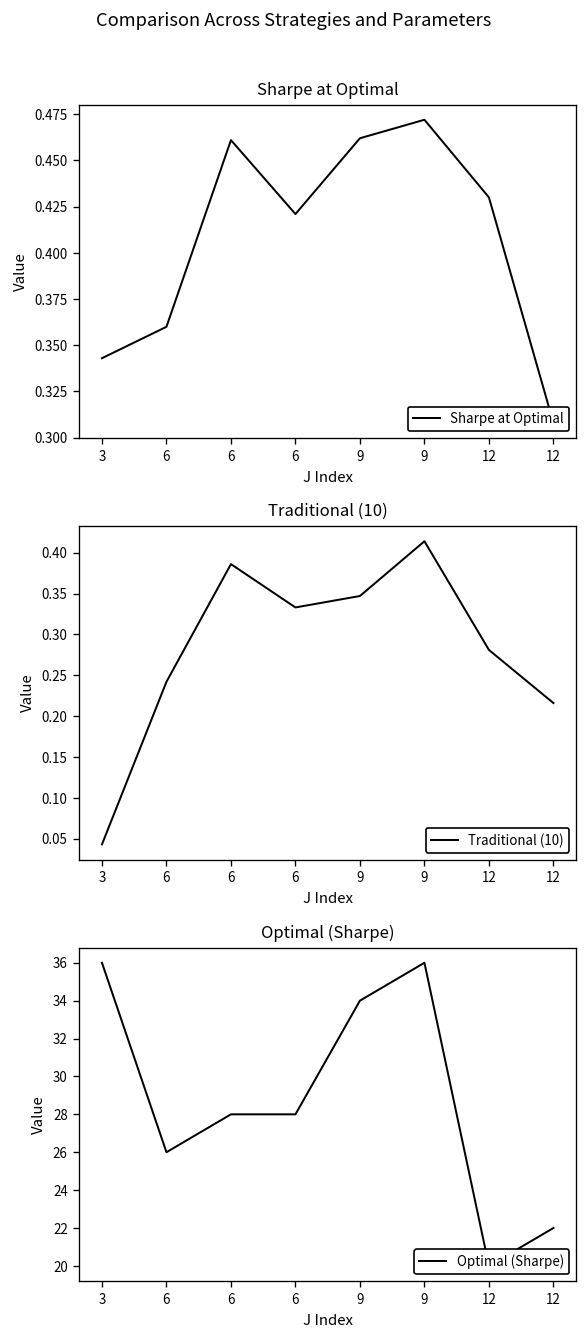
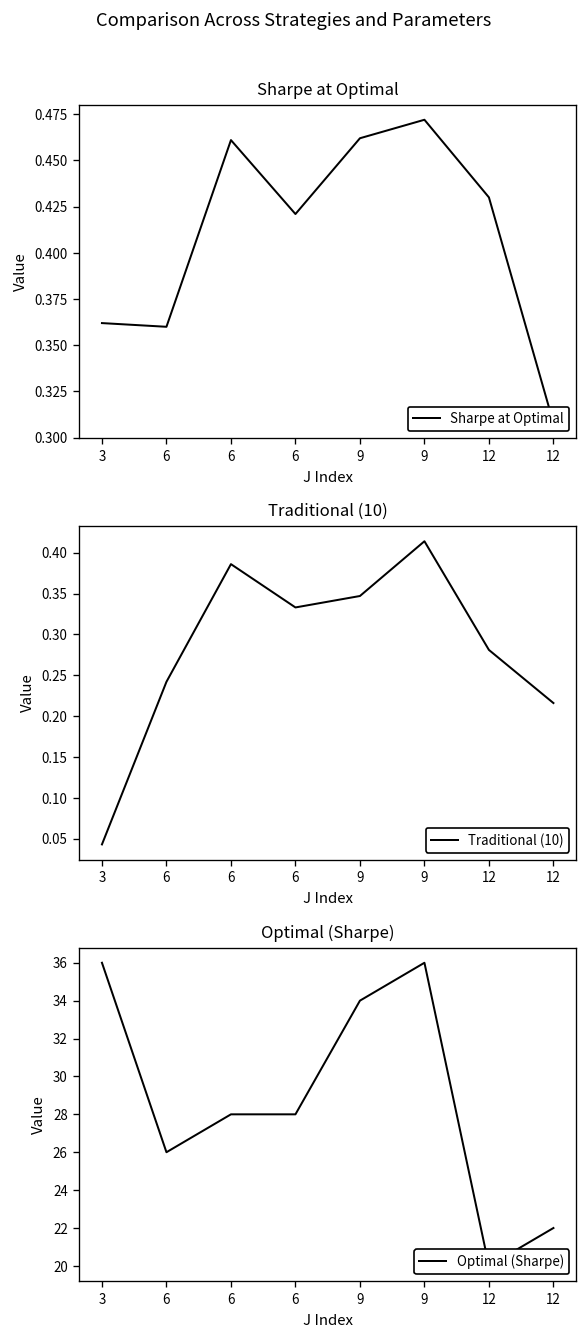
  {
    "Sharpe at Optimal": {
-     "3": 0.343
+     "3": 0.362
    },
    "Traditional (10)": {
      "3": 0.04
    },
    "Optimal (Sharpe)": {
      "3": 36.0
    }
  }
